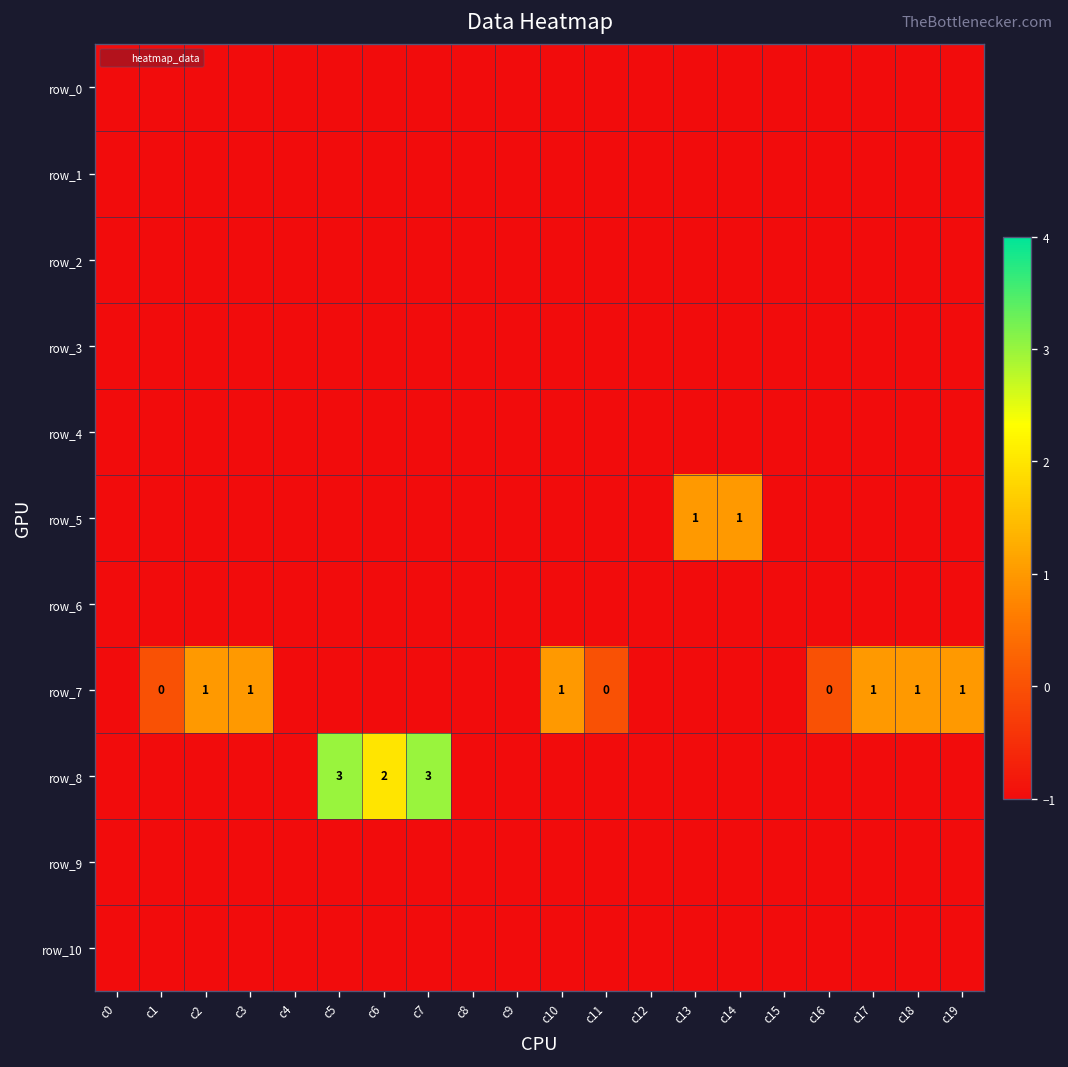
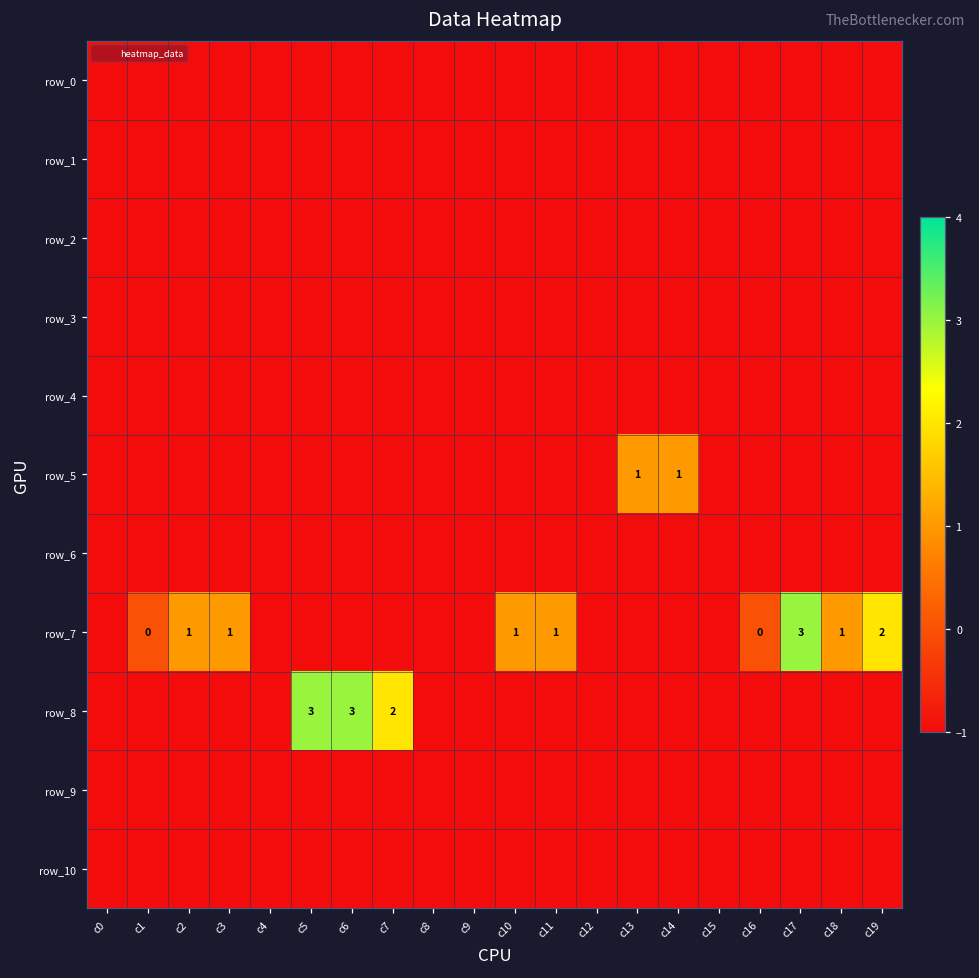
  {
    "row_5": {
      "c13": 1,
      "c14": 1
    },
    "row_7": {
      "c1": 0,
      "c2": 1,
      "c3": 1,
      "c10": 1,
-     "c11": 0,
+     "c11": 1,
      "c16": 0,
-     "c17": 1,
+     "c17": 3,
      "c18": 1,
-     "c19": 1
+     "c19": 2
    },
    "row_8": {
      "c5": 3,
-     "c6": 2,
-     "c7": 3
+     "c6": 3,
+     "c7": 2
    }
  }
